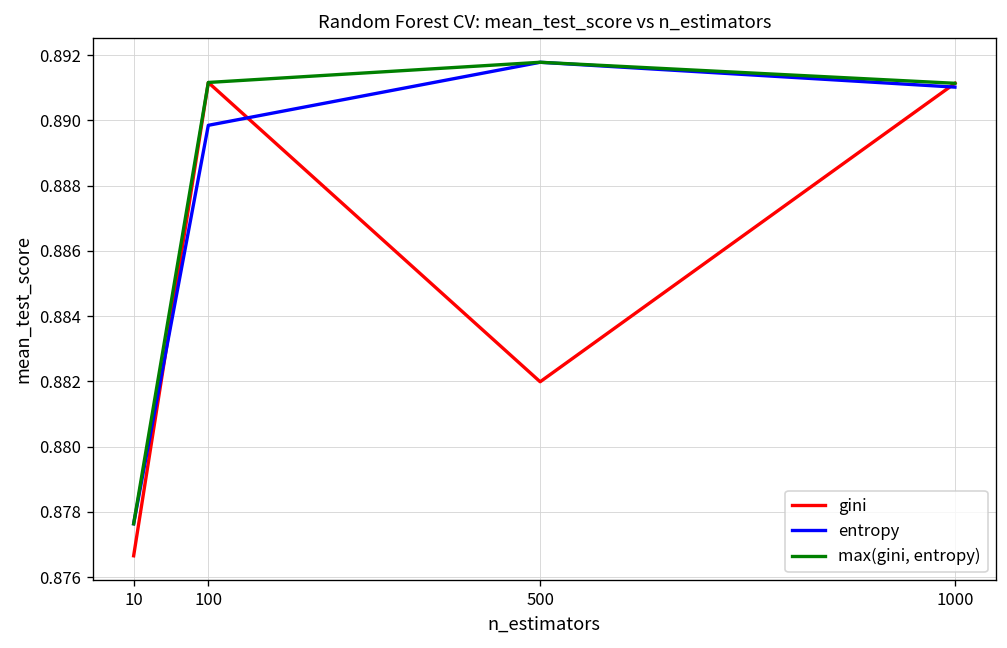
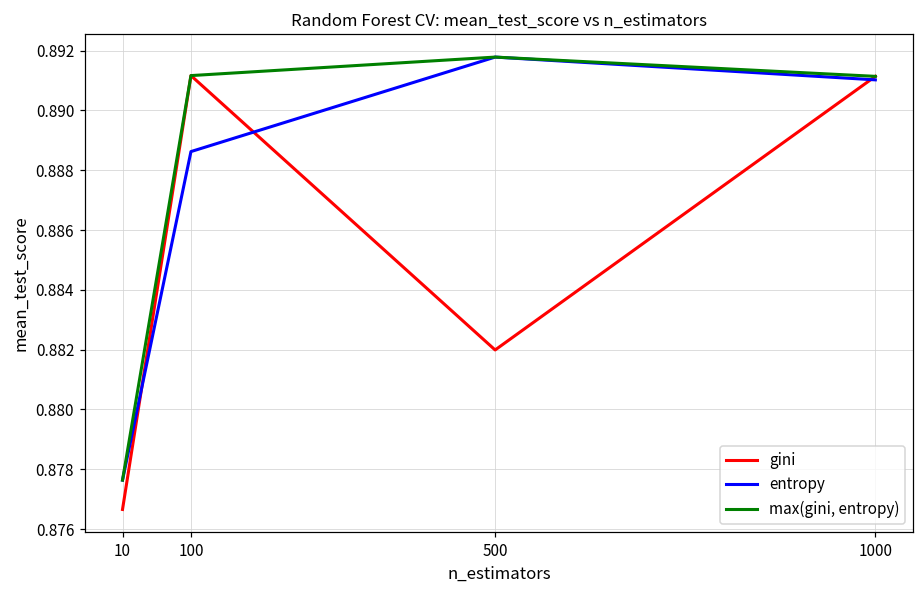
  {
    "gini": {
      "10": 0.8767,
      "500": 0.8820
    },
    "entropy": {
-     "100": 0.8898,
+     "100": 0.8886,
      "1000": 0.8910
    }
  }
